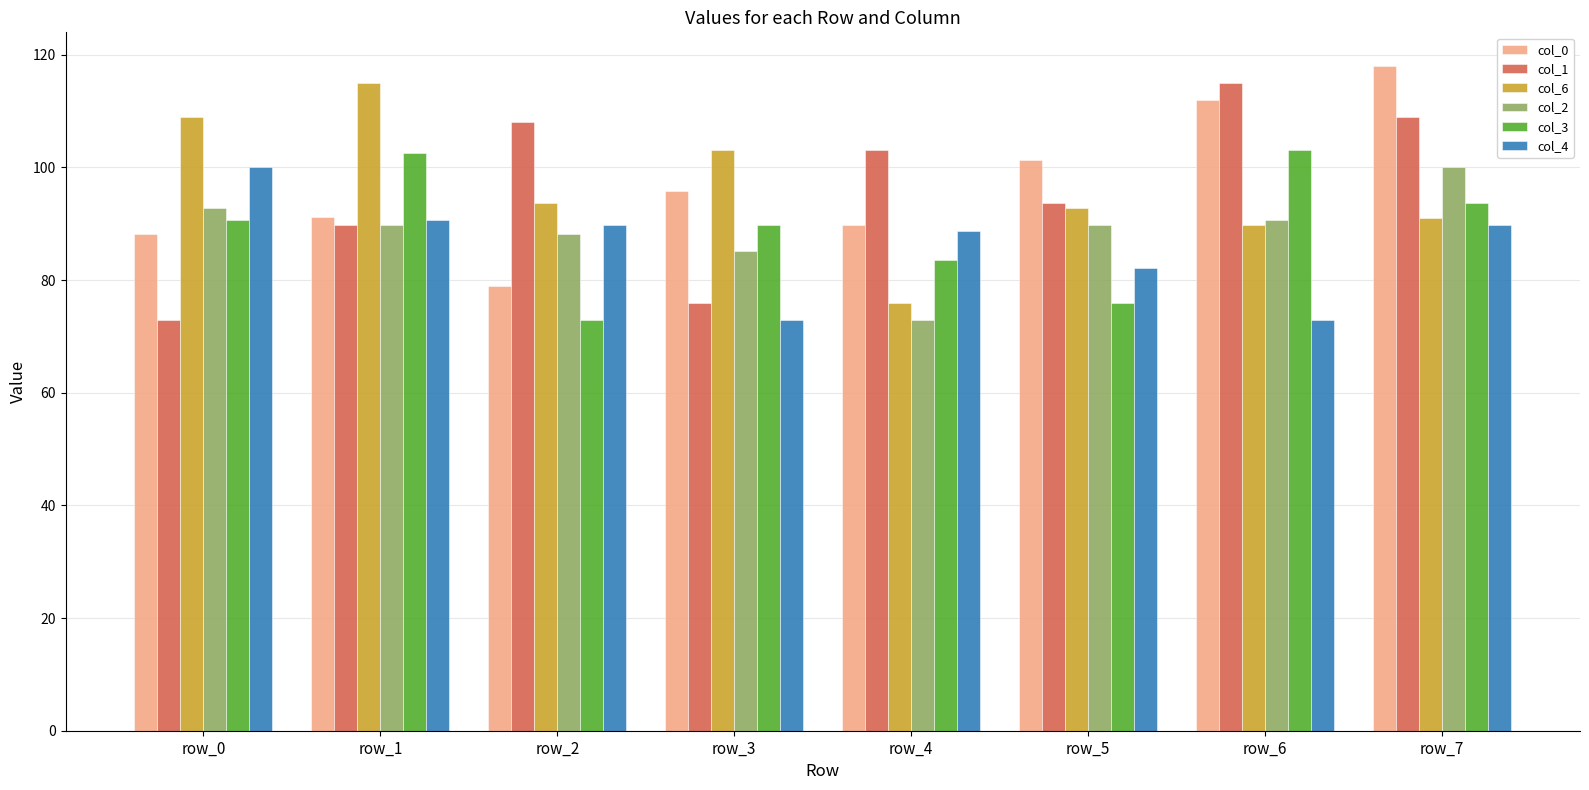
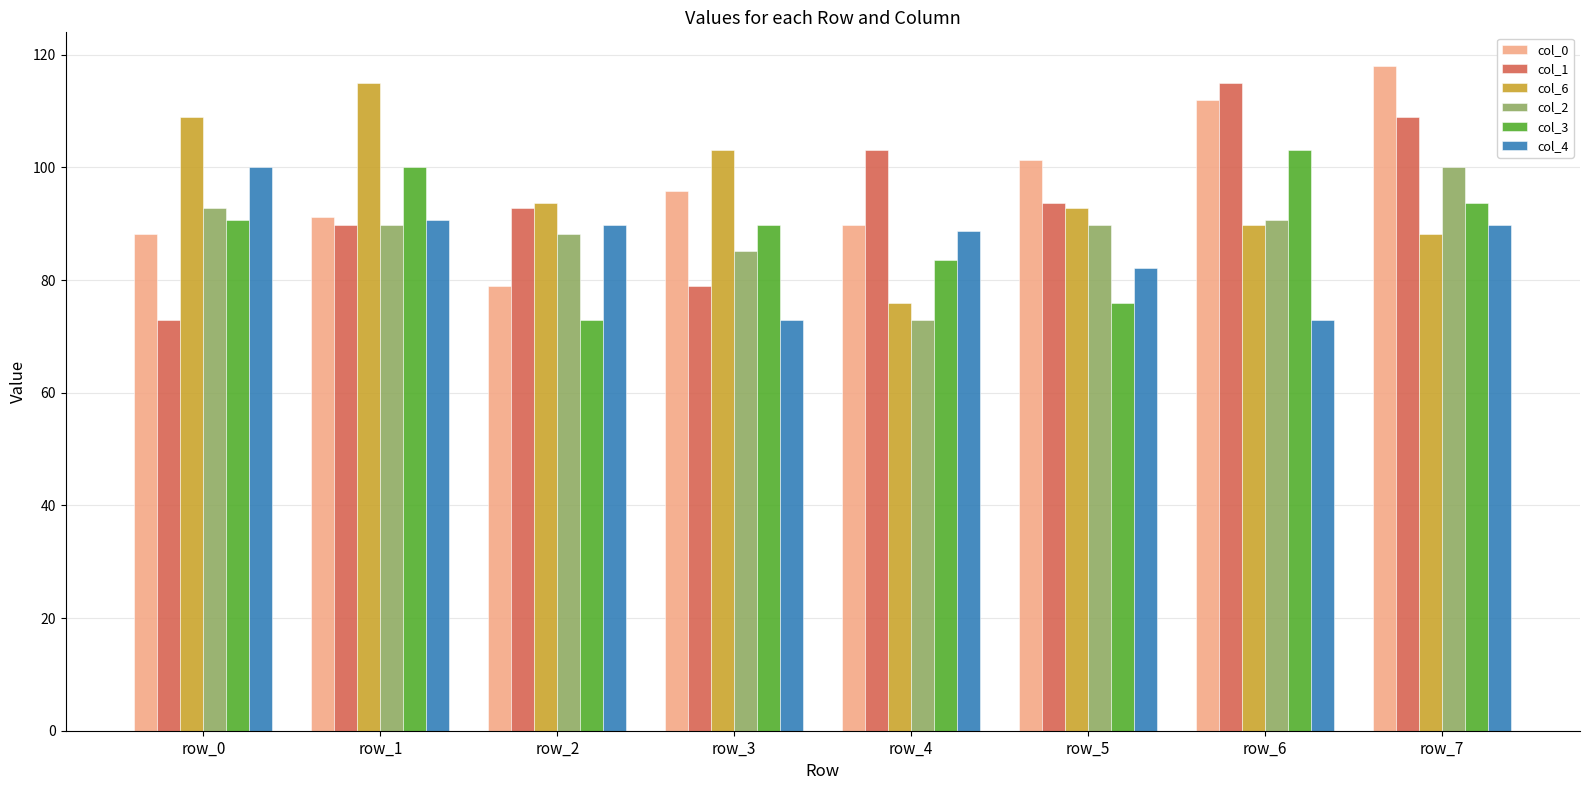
  {
    "col_0": {
      "row_0": 88,
      "row_1": 91,
      "row_2": 79,
      "row_3": 96,
      "row_4": 90,
      "row_5": 101,
      "row_6": 112,
      "row_7": 118
    },
    "col_1": {
      "row_0": 73,
      "row_1": 90,
-     "row_2": 108,
-     "row_3": 76,
+     "row_2": 93,
+     "row_3": 79,
      "row_4": 103,
      "row_5": 94,
      "row_6": 115,
      "row_7": 109
    },
    "col_6": {
      "row_0": 109,
      "row_1": 115,
      "row_2": 94,
      "row_3": 103,
      "row_4": 76,
      "row_5": 93,
      "row_6": 90,
-     "row_7": 91
+     "row_7": 88
    },
    "col_2": {
      "row_0": 93,
      "row_1": 90,
      "row_2": 88,
      "row_3": 85,
      "row_4": 73,
      "row_5": 90,
      "row_6": 91,
      "row_7": 100
    },
    "col_3": {
      "row_0": 91,
-     "row_1": 103,
+     "row_1": 100,
      "row_2": 73,
      "row_3": 90,
      "row_4": 84,
      "row_5": 76,
      "row_6": 103,
      "row_7": 94
    },
    "col_4": {
      "row_0": 100,
      "row_1": 91,
      "row_2": 90,
      "row_3": 73,
      "row_4": 89,
      "row_5": 82,
      "row_6": 73,
      "row_7": 90
    }
  }
